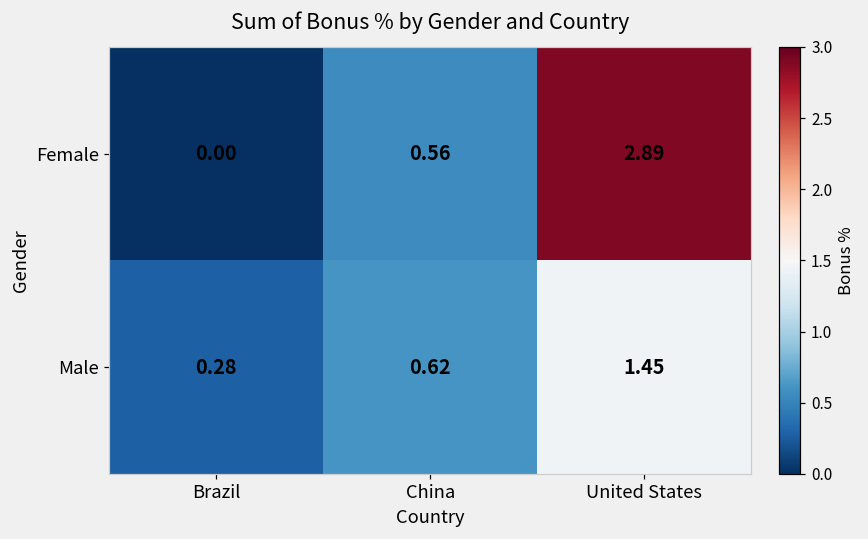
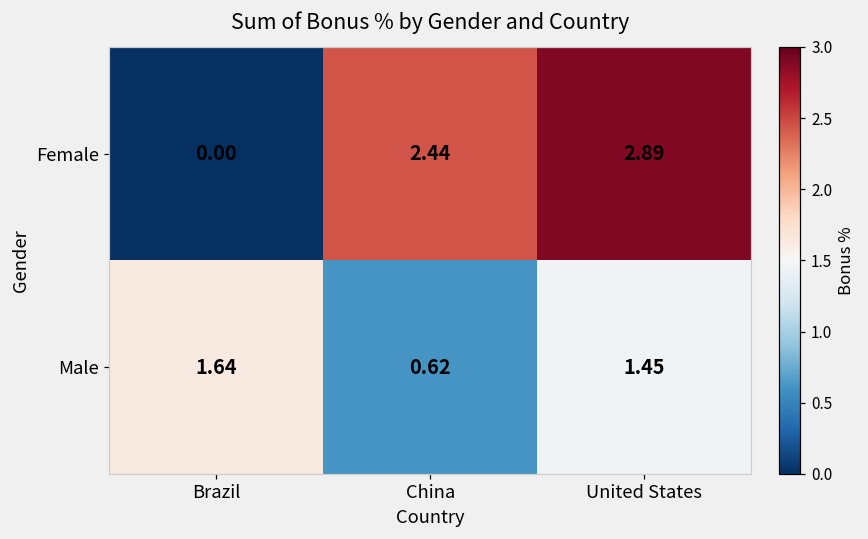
  {
    "Female": {
      "Brazil": 0.00,
-     "China": 0.56,
+     "China": 2.44,
      "United States": 2.89
    },
    "Male": {
-     "Brazil": 0.28,
+     "Brazil": 1.64,
      "China": 0.62,
      "United States": 1.45
    }
  }
